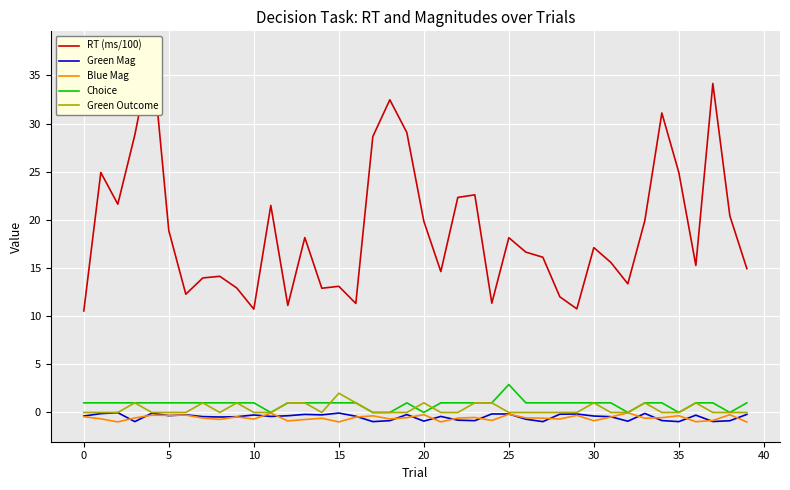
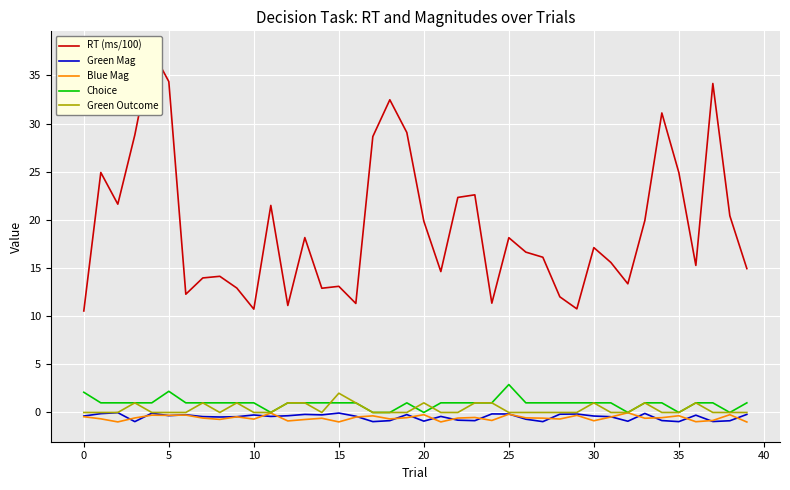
  {
    "RT (ms/100)": {
      "0": 11,
-     "5": 19,
+     "5": 34,
      "10": 11,
      "15": 13,
      "20": 20,
      "25": 18,
      "30": 17,
      "35": 25
    },
    "Green Mag": {
      "15": 0,
      "20": -1,
      "30": 0,
      "35": -1
    },
    "Blue Mag": {
      "10": -1,
      "15": -1,
      "30": -1,
      "35": 0
    },
    "Choice": {
-     "0": 1,
-     "5": 1,
+     "0": 2,
+     "5": 2,
      "10": 1,
      "15": 1,
      "25": 3
    },
    "Green Outcome": {
      "0": 0,
      "5": 0,
      "15": 2,
      "20": 1
    }
  }
